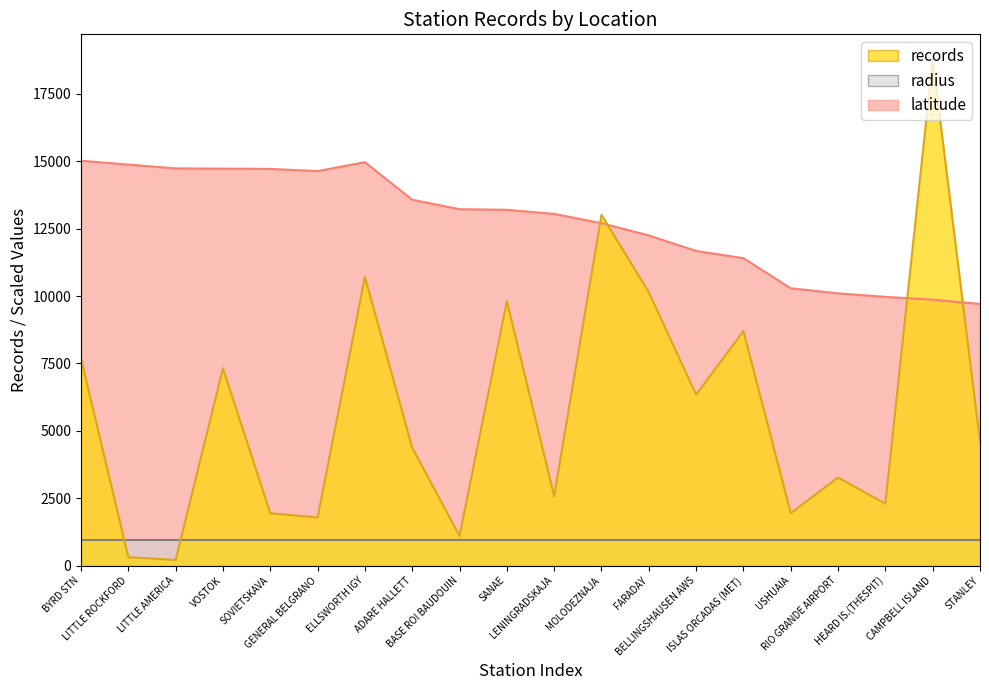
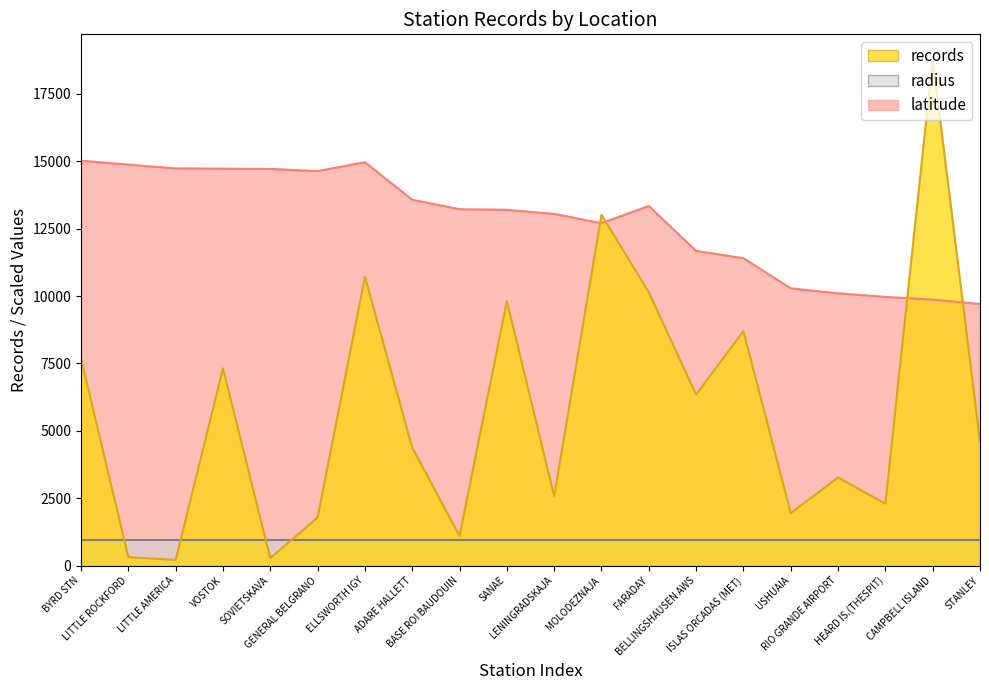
  {
    "latitude": {
      "BYRD STN": 15000,
      "LITTLE ROCKFORD": 14900,
      "LITTLE AMERICA": 14700,
      "VOSTOK": 14700,
      "SOVIETSKAVA": 14700,
      "GENERAL BELGRANO": 14600,
      "ELLSWORTH IGY": 15000,
      "ADARE HALLETT": 13600,
      "BASE ROI BAUDOUIN": 13200,
      "SANAE": 13200,
      "LENINGRADSKAJA": 13000,
      "MOLODEZNAJA": 12700,
-     "FARADAY": 12300,
+     "FARADAY": 13300,
      "BELLINGSHAUSEN AWS": 11700,
      "ISLAS ORCADAS (MET)": 11400,
      "USHUAIA": 10300,
      "RIO GRANDE AIRPORT": 10100,
      "HEARD IS.(THESPIT)": 10000,
      "CAMPBELL ISLAND": 9900,
      "STANLEY": 9700
    },
    "radius": {
      "BYRD STN": 900,
      "LITTLE ROCKFORD": 900,
      "LITTLE AMERICA": 900,
      "VOSTOK": 900,
      "SOVIETSKAVA": 900,
      "GENERAL BELGRANO": 900,
      "ELLSWORTH IGY": 900,
      "ADARE HALLETT": 900,
      "BASE ROI BAUDOUIN": 900,
      "SANAE": 900,
      "LENINGRADSKAJA": 900,
      "MOLODEZNAJA": 900,
      "FARADAY": 900,
      "BELLINGSHAUSEN AWS": 900,
      "ISLAS ORCADAS (MET)": 900,
      "USHUAIA": 900,
      "RIO GRANDE AIRPORT": 900,
      "HEARD IS.(THESPIT)": 900,
      "CAMPBELL ISLAND": 900,
      "STANLEY": 900
    },
    "records": {
      "BYRD STN": 7700,
      "LITTLE ROCKFORD": 300,
      "LITTLE AMERICA": 200,
      "VOSTOK": 7300,
-     "SOVIETSKAVA": 1900,
+     "SOVIETSKAVA": 300,
      "GENERAL BELGRANO": 1800,
      "ELLSWORTH IGY": 10700,
      "ADARE HALLETT": 4400,
      "BASE ROI BAUDOUIN": 1100,
      "SANAE": 9800,
      "LENINGRADSKAJA": 2600,
      "MOLODEZNAJA": 13000,
      "FARADAY": 10100,
      "BELLINGSHAUSEN AWS": 6300,
      "ISLAS ORCADAS (MET)": 8700,
      "USHUAIA": 1900,
      "RIO GRANDE AIRPORT": 3300,
      "HEARD IS.(THESPIT)": 2300,
      "STANLEY": 4600
    }
  }
